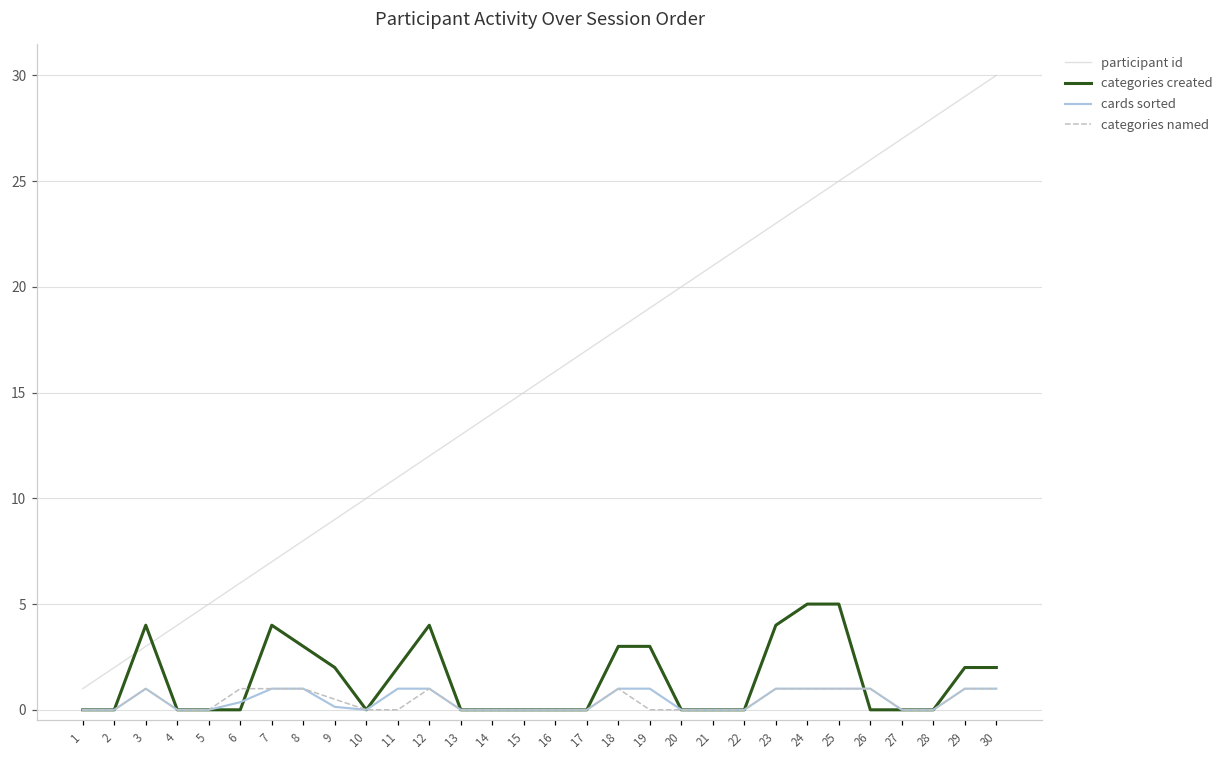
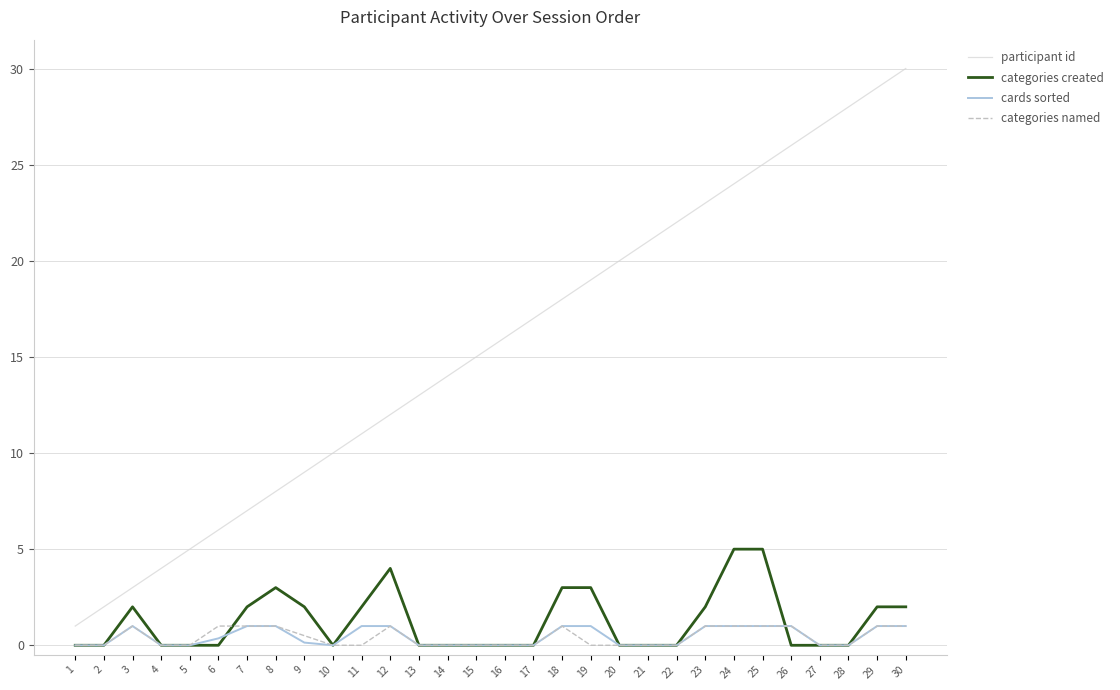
  {
    "categories created": {
-     "3": 4,
+     "3": 2,
      "6": 0,
-     "7": 4,
+     "7": 2,
      "8": 3,
      "9": 2,
      "11": 2,
      "12": 4,
      "18": 3,
      "19": 3,
-     "23": 4,
+     "23": 2,
      "24": 5,
      "25": 5,
      "26": 0,
      "29": 2,
      "30": 2
    }
  }
